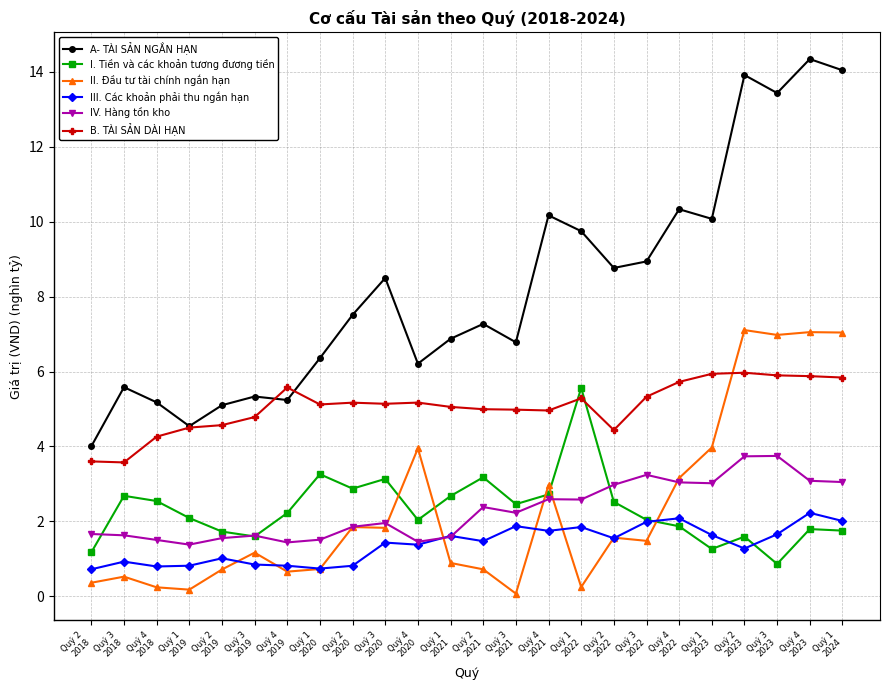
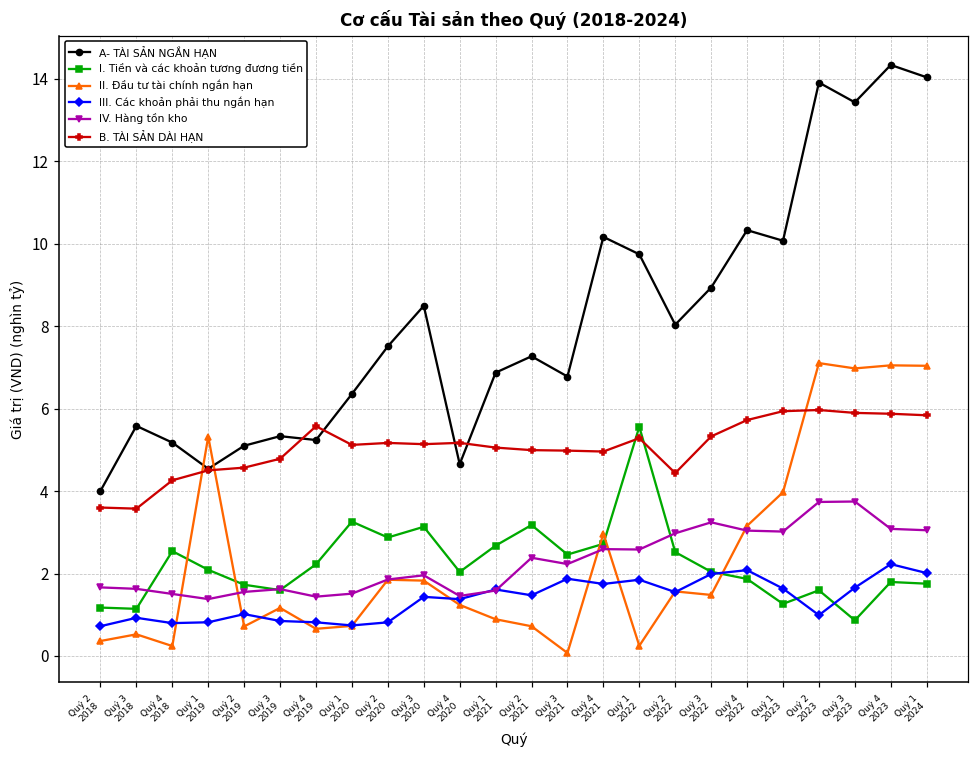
  {
    "A- TÀI SẢN NGẮN HẠN": {
      "Quý 2 2018": 4.0,
      "Quý 3 2018": 5.6,
      "Quý 4 2018": 5.2,
      "Quý 2 2019": 5.1,
      "Quý 3 2019": 5.3,
      "Quý 4 2019": 5.2,
      "Quý 1 2020": 6.4,
      "Quý 2 2020": 7.5,
      "Quý 3 2020": 8.5,
-     "Quý 4 2020": 6.2,
+     "Quý 4 2020": 4.7,
      "Quý 1 2021": 6.9,
      "Quý 2 2021": 7.3,
      "Quý 3 2021": 6.8,
      "Quý 4 2021": 10.2,
      "Quý 1 2022": 9.7,
-     "Quý 2 2022": 8.8,
+     "Quý 2 2022": 8.0,
      "Quý 3 2022": 8.9,
      "Quý 4 2022": 10.3,
      "Quý 1 2023": 10.1,
      "Quý 2 2023": 13.9,
      "Quý 3 2023": 13.4,
      "Quý 4 2023": 14.3,
      "Quý 1 2024": 14.0
    },
    "I. Tiền và các khoản tương đương tiền": {
      "Quý 2 2018": 1.2,
-     "Quý 3 2018": 2.7,
+     "Quý 3 2018": 1.1,
      "Quý 4 2018": 2.5,
      "Quý 1 2019": 2.1,
      "Quý 2 2019": 1.7,
      "Quý 4 2019": 2.2,
      "Quý 1 2020": 3.3,
      "Quý 2 2020": 2.9,
      "Quý 3 2020": 3.1,
      "Quý 4 2020": 2.0,
      "Quý 1 2021": 2.7,
      "Quý 2 2021": 3.2,
      "Quý 3 2021": 2.5,
      "Quý 4 2021": 2.7,
      "Quý 1 2022": 5.6,
      "Quý 2 2022": 2.5,
      "Quý 4 2022": 1.9,
      "Quý 1 2023": 1.3,
      "Quý 2 2023": 1.6,
      "Quý 3 2023": 0.9,
      "Quý 4 2023": 1.8,
      "Quý 1 2024": 1.8
    },
    "II. Đầu tư tài chính ngắn hạn": {
      "Quý 2 2018": 0.4,
      "Quý 3 2018": 0.5,
      "Quý 4 2018": 0.2,
-     "Quý 1 2019": 0.2,
+     "Quý 1 2019": 5.3,
      "Quý 2 2019": 0.7,
      "Quý 3 2019": 1.2,
      "Quý 4 2019": 0.7,
      "Quý 3 2020": 1.8,
-     "Quý 4 2020": 3.9,
+     "Quý 4 2020": 1.2,
      "Quý 1 2021": 0.9,
      "Quý 2 2021": 0.7,
      "Quý 3 2021": 0.1,
      "Quý 4 2021": 3.0,
      "Quý 1 2022": 0.2,
      "Quý 3 2022": 1.5,
      "Quý 4 2022": 3.2,
      "Quý 1 2023": 4.0,
      "Quý 2 2023": 7.1,
      "Quý 3 2023": 7.0,
      "Quý 4 2023": 7.1,
      "Quý 1 2024": 7.0
    },
    "III. Các khoản phải thu ngắn hạn": {
      "Quý 2 2018": 0.7,
      "Quý 3 2018": 0.9,
      "Quý 4 2018": 0.8,
      "Quý 1 2019": 0.8,
      "Quý 2 2019": 1.0,
      "Quý 3 2019": 0.8,
      "Quý 4 2019": 0.8,
      "Quý 2 2020": 0.8,
      "Quý 3 2020": 1.4,
      "Quý 4 2020": 1.4,
      "Quý 2 2021": 1.5,
      "Quý 3 2021": 1.9,
      "Quý 4 2021": 1.7,
      "Quý 1 2022": 1.8,
      "Quý 4 2022": 2.1,
      "Quý 1 2023": 1.6,
-     "Quý 2 2023": 1.3,
+     "Quý 2 2023": 1.0,
      "Quý 3 2023": 1.7,
      "Quý 4 2023": 2.2,
      "Quý 1 2024": 2.0
    },
    "IV. Hàng tồn kho": {
      "Quý 2 2018": 1.7,
      "Quý 3 2018": 1.6,
      "Quý 4 2018": 1.5,
      "Quý 1 2019": 1.4,
      "Quý 2 2019": 1.6,
      "Quý 4 2019": 1.4,
      "Quý 1 2020": 1.5,
      "Quý 3 2020": 2.0,
      "Quý 4 2020": 1.5,
      "Quý 2 2021": 2.4,
      "Quý 3 2021": 2.2,
      "Quý 4 2021": 2.6,
      "Quý 1 2022": 2.6,
      "Quý 2 2022": 3.0,
      "Quý 3 2022": 3.2,
      "Quý 4 2022": 3.0,
      "Quý 1 2023": 3.0,
      "Quý 2 2023": 3.7,
      "Quý 3 2023": 3.7,
      "Quý 4 2023": 3.1,
      "Quý 1 2024": 3.1
    },
    "B. TÀI SẢN DÀI HẠN": {
      "Quý 2 2018": 3.6,
      "Quý 3 2018": 3.6,
      "Quý 4 2018": 4.3,
      "Quý 2 2019": 4.6,
      "Quý 3 2019": 4.8,
      "Quý 4 2019": 5.6,
      "Quý 1 2020": 5.1,
      "Quý 2 2020": 5.2,
      "Quý 3 2020": 5.1,
      "Quý 4 2020": 5.2,
      "Quý 1 2021": 5.1,
      "Quý 2 2021": 5.0,
      "Quý 3 2021": 5.0,
      "Quý 4 2021": 5.0,
      "Quý 1 2022": 5.3,
      "Quý 2 2022": 4.4,
      "Quý 3 2022": 5.3,
      "Quý 4 2022": 5.7,
      "Quý 1 2023": 5.9,
      "Quý 2 2023": 6.0,
      "Quý 3 2023": 5.9,
      "Quý 4 2023": 5.9,
      "Quý 1 2024": 5.8
    }
  }
